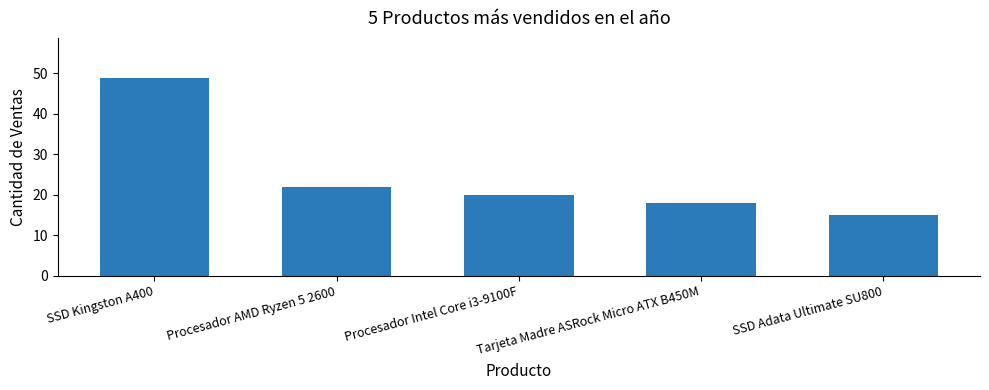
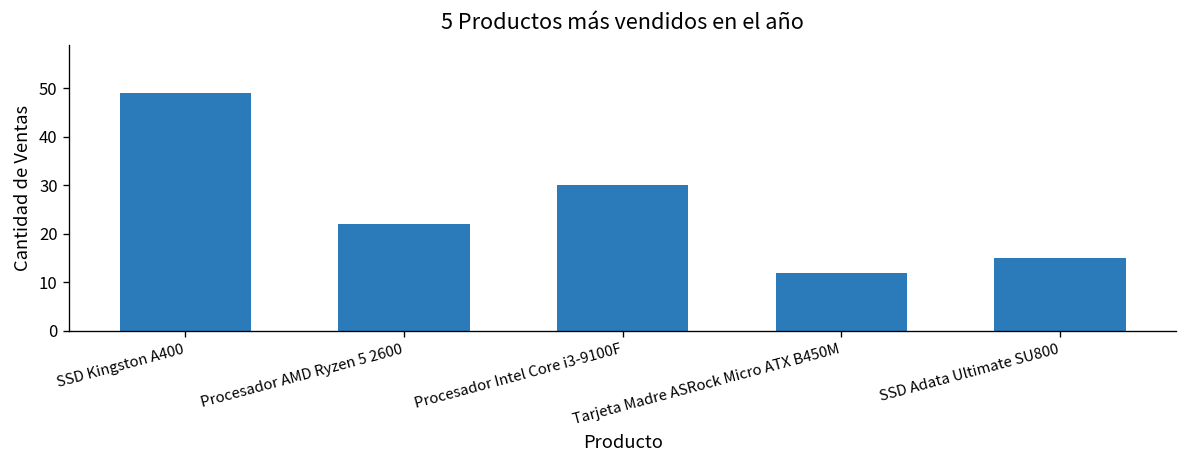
  {
    "SSD Kingston A400": 49,
    "Procesador AMD Ryzen 5 2600": 22,
-   "Procesador Intel Core i3-9100F": 20,
-   "Tarjeta Madre ASRock Micro ATX B450M": 18,
+   "Procesador Intel Core i3-9100F": 30,
+   "Tarjeta Madre ASRock Micro ATX B450M": 12,
    "SSD Adata Ultimate SU800": 15
  }
